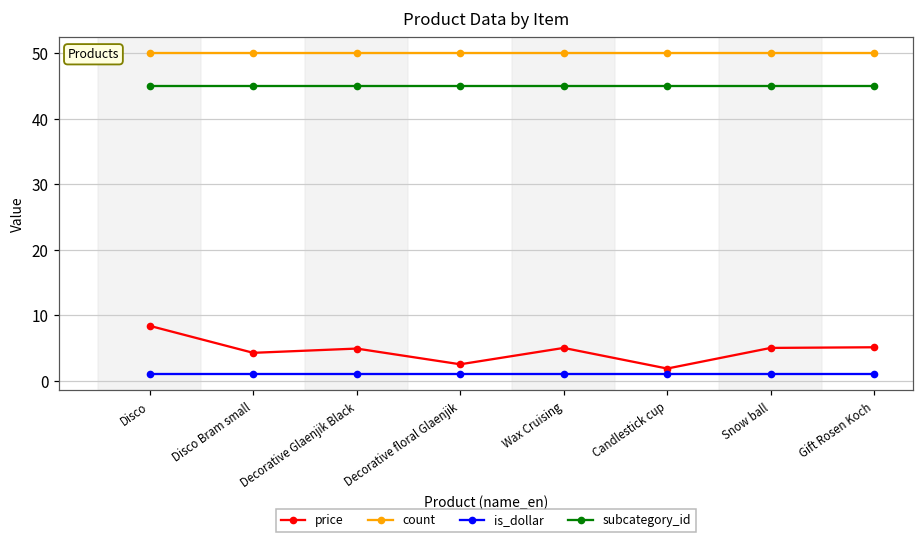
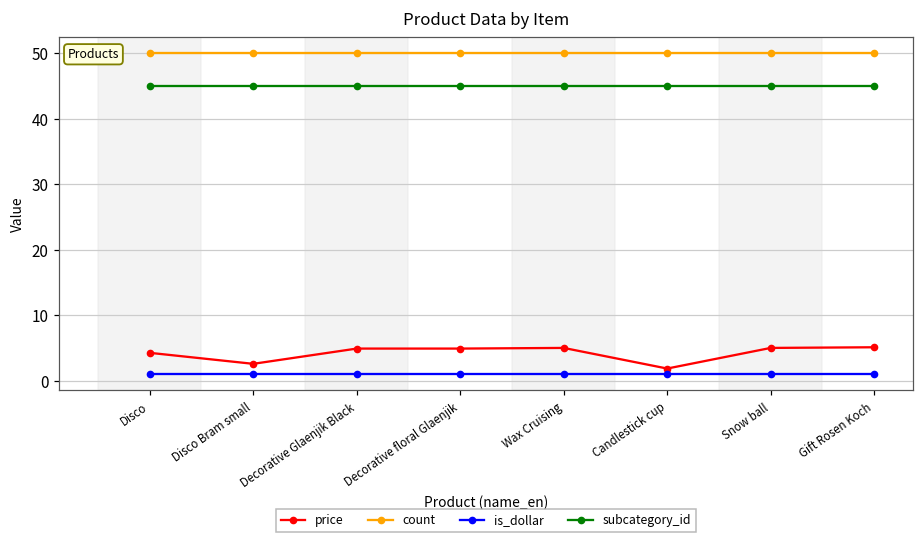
  {
    "price": {
-     "Disco": 8,
-     "Disco Bram small": 4,
+     "Disco": 4,
+     "Disco Bram small": 3,
      "Decorative Glaenjik Black": 5,
-     "Decorative floral Glaenjik": 3,
+     "Decorative floral Glaenjik": 5,
      "Wax Cruising": 5,
      "Candlestick cup": 2,
      "Snow ball": 5,
      "Gift Rosen Koch": 5
    },
    "count": {
      "Disco": 50,
      "Disco Bram small": 50,
      "Decorative Glaenjik Black": 50,
      "Decorative floral Glaenjik": 50,
      "Wax Cruising": 50,
      "Candlestick cup": 50,
      "Snow ball": 50,
      "Gift Rosen Koch": 50
    },
    "is_dollar": {
      "Disco": 1,
      "Disco Bram small": 1,
      "Decorative Glaenjik Black": 1,
      "Decorative floral Glaenjik": 1,
      "Wax Cruising": 1,
      "Candlestick cup": 1,
      "Snow ball": 1,
      "Gift Rosen Koch": 1
    },
    "subcategory_id": {
      "Disco": 45,
      "Disco Bram small": 45,
      "Decorative Glaenjik Black": 45,
      "Decorative floral Glaenjik": 45,
      "Wax Cruising": 45,
      "Candlestick cup": 45,
      "Snow ball": 45,
      "Gift Rosen Koch": 45
    }
  }
